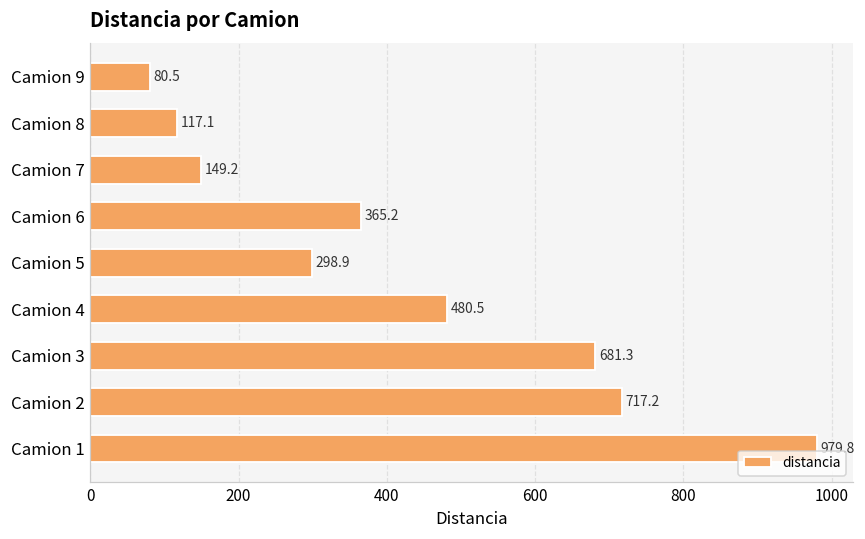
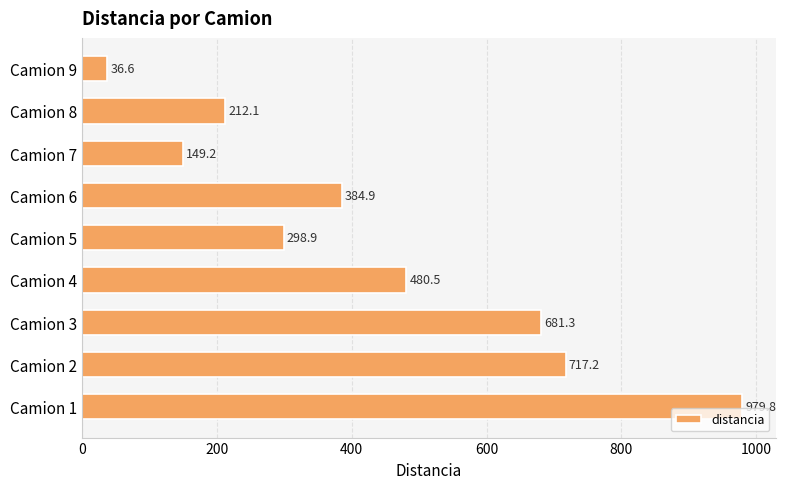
  {
-   "Camion 9": 80.5,
-   "Camion 8": 117.1,
+   "Camion 9": 36.6,
+   "Camion 8": 212.1,
    "Camion 7": 149.2,
-   "Camion 6": 365.2,
+   "Camion 6": 384.9,
    "Camion 5": 298.9,
    "Camion 4": 480.5,
    "Camion 3": 681.3,
    "Camion 2": 717.2
  }
